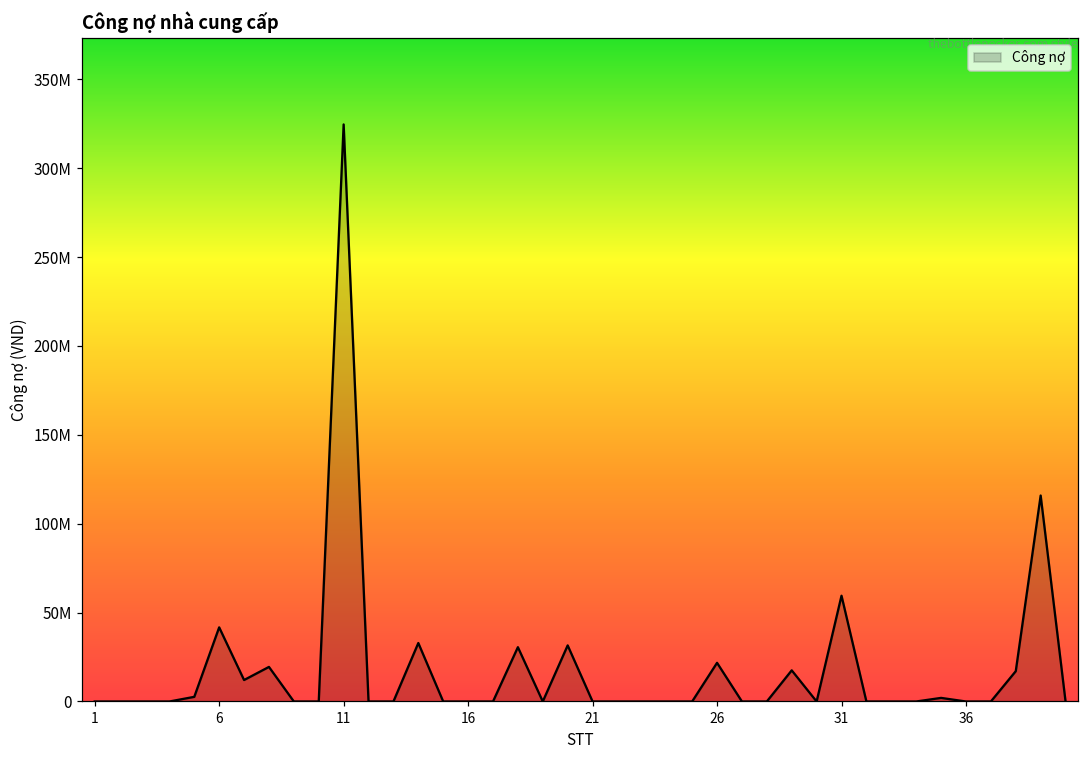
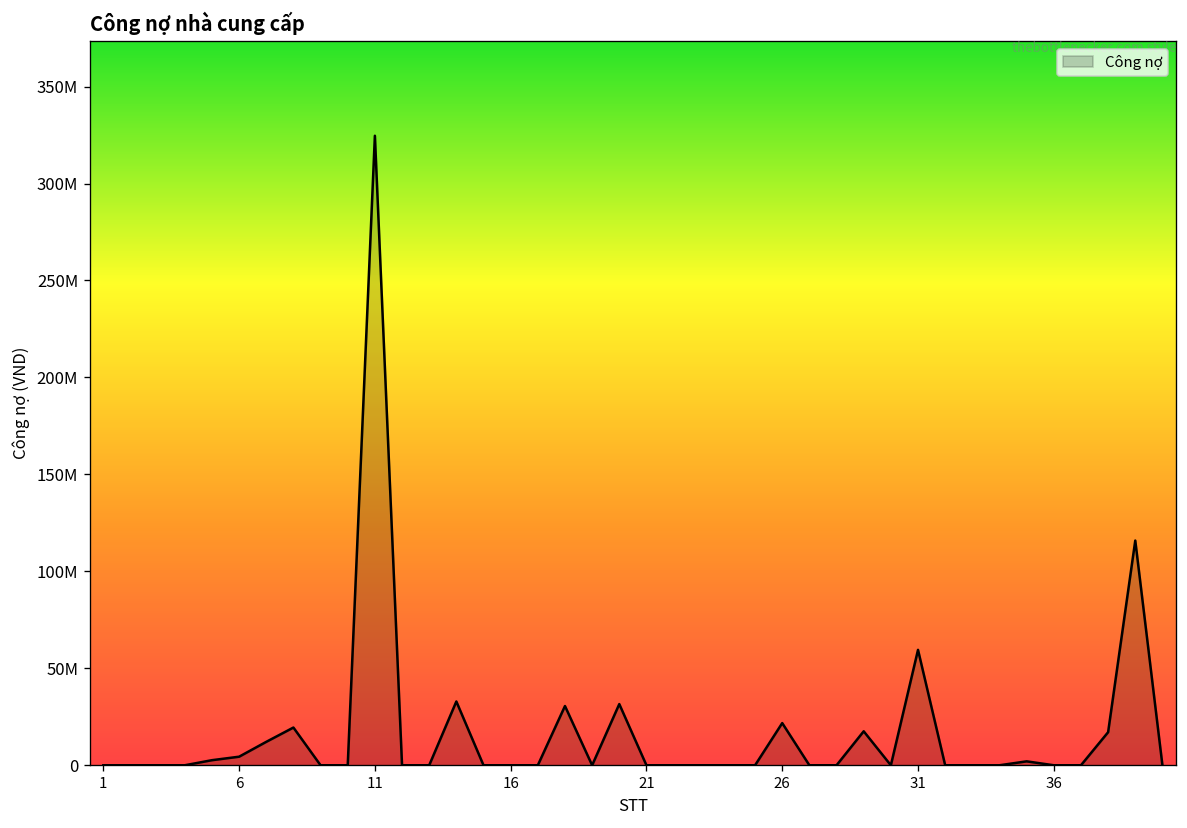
  {
    "1": 0,
-   "6": 42000000,
+   "6": 4000000,
    "11": 325000000,
    "16": 0,
    "21": 0,
    "26": 22000000,
    "31": 60000000,
    "36": 0
  }
